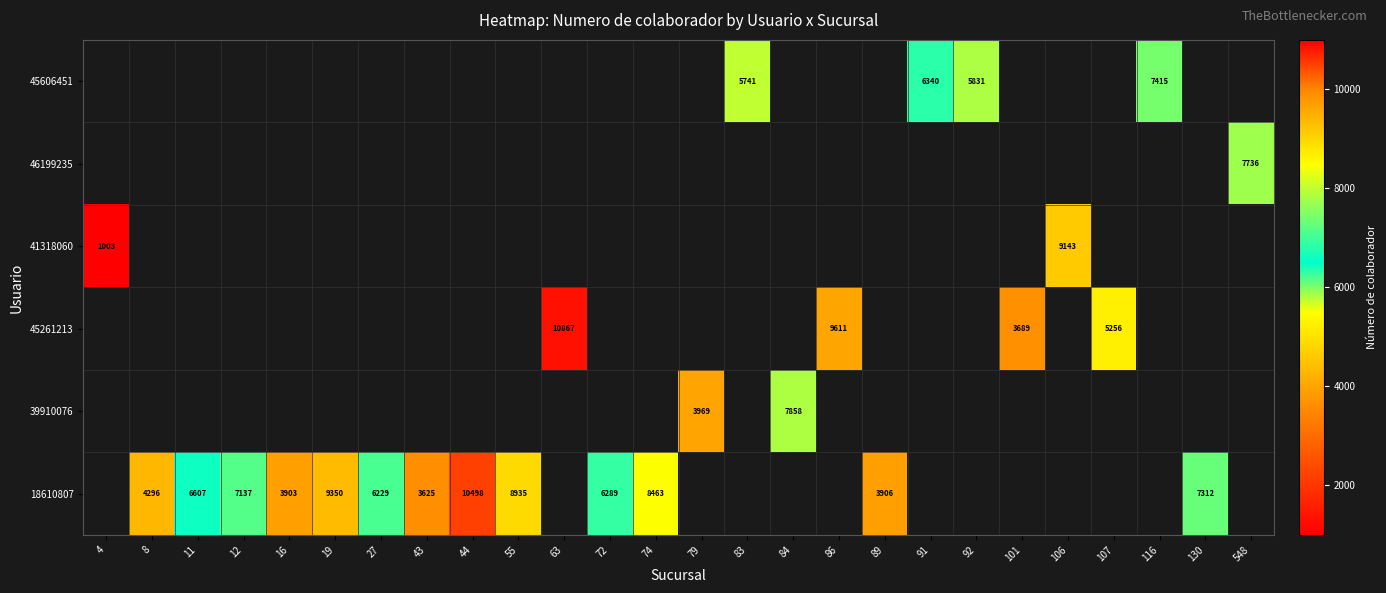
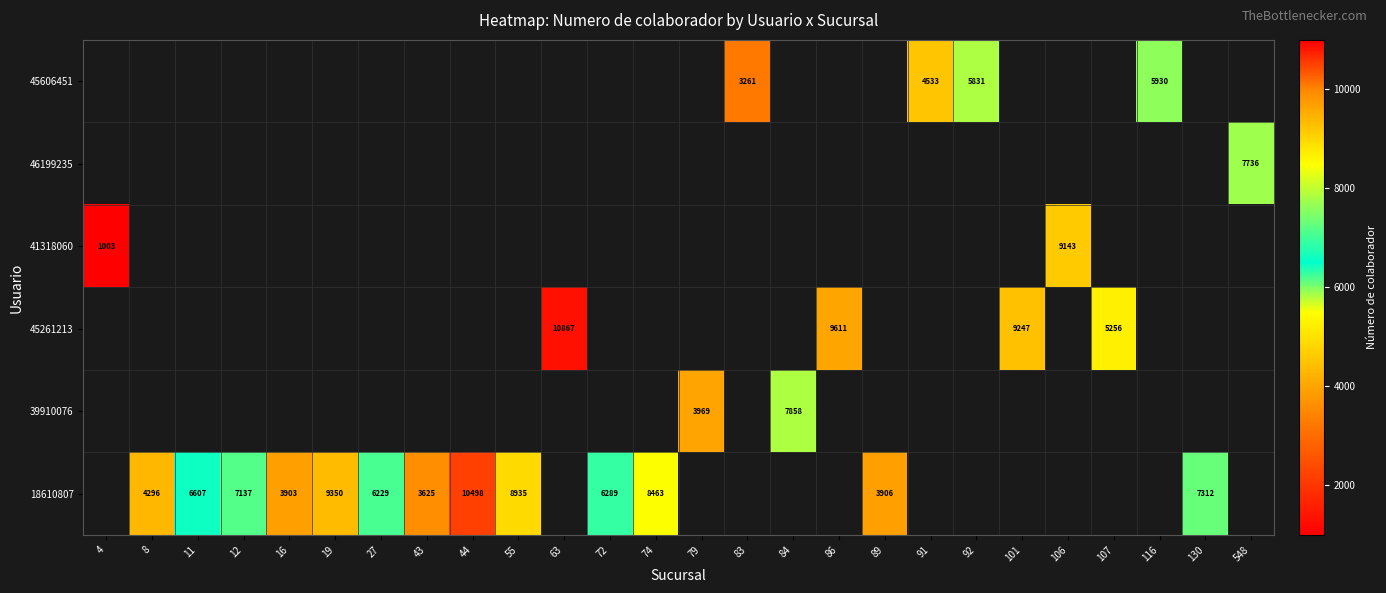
  {
    "45606451": {
-     "83": 5741,
-     "91": 6340,
+     "83": 3261,
+     "91": 4533,
      "92": 5831,
-     "116": 7415
+     "116": 5930
    },
    "46199235": {
      "548": 7736
    },
    "41318060": {
      "4": 1003,
      "106": 9143
    },
    "45261213": {
      "63": 10867,
      "86": 9611,
-     "101": 3689,
+     "101": 9247,
      "107": 5256
    },
    "39910076": {
      "79": 3969,
      "84": 7858
    },
    "18610807": {
      "8": 4296,
      "11": 6607,
      "12": 7137,
      "16": 3903,
      "19": 9350,
      "27": 6229,
      "43": 3625,
      "44": 10498,
      "55": 8935,
      "72": 6289,
      "74": 8463,
      "89": 3906,
      "130": 7312
    }
  }
